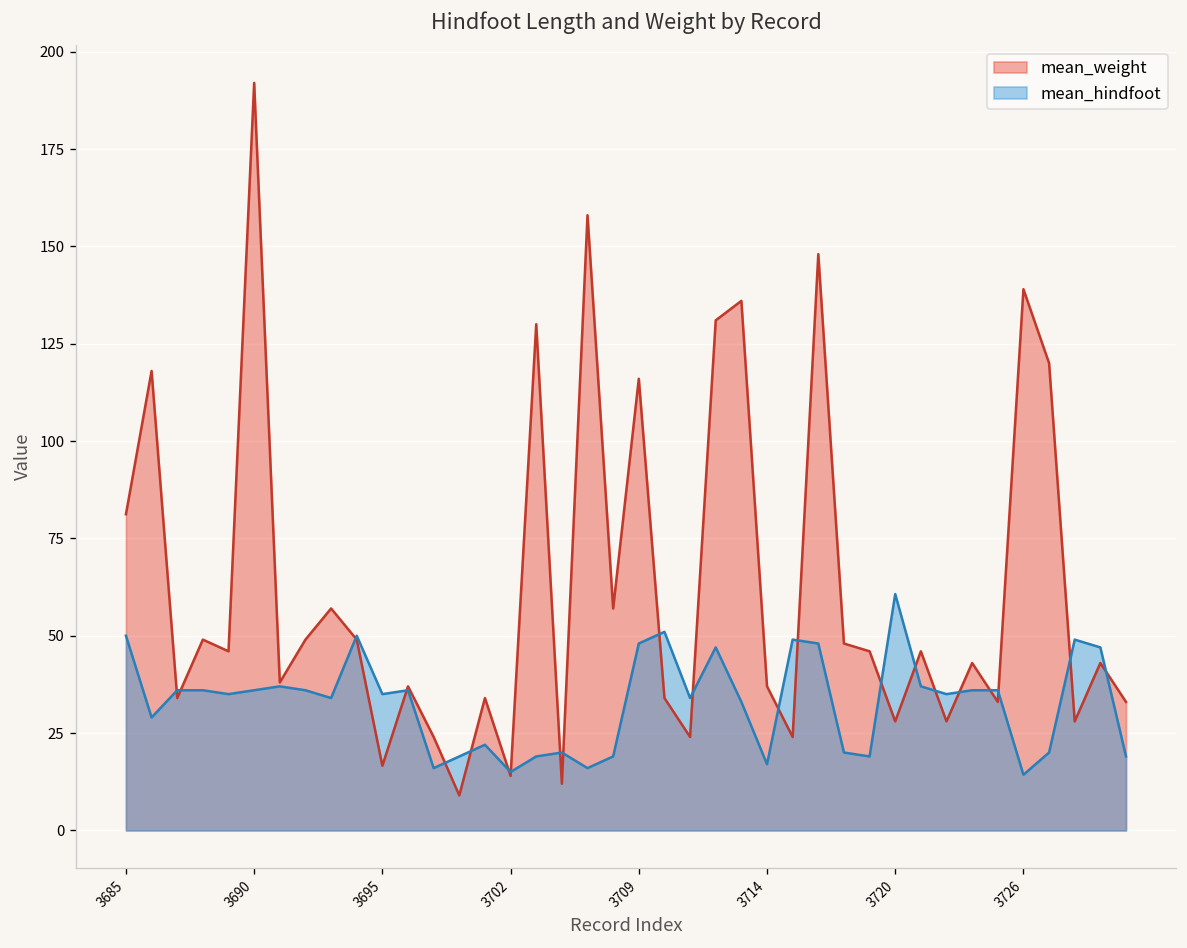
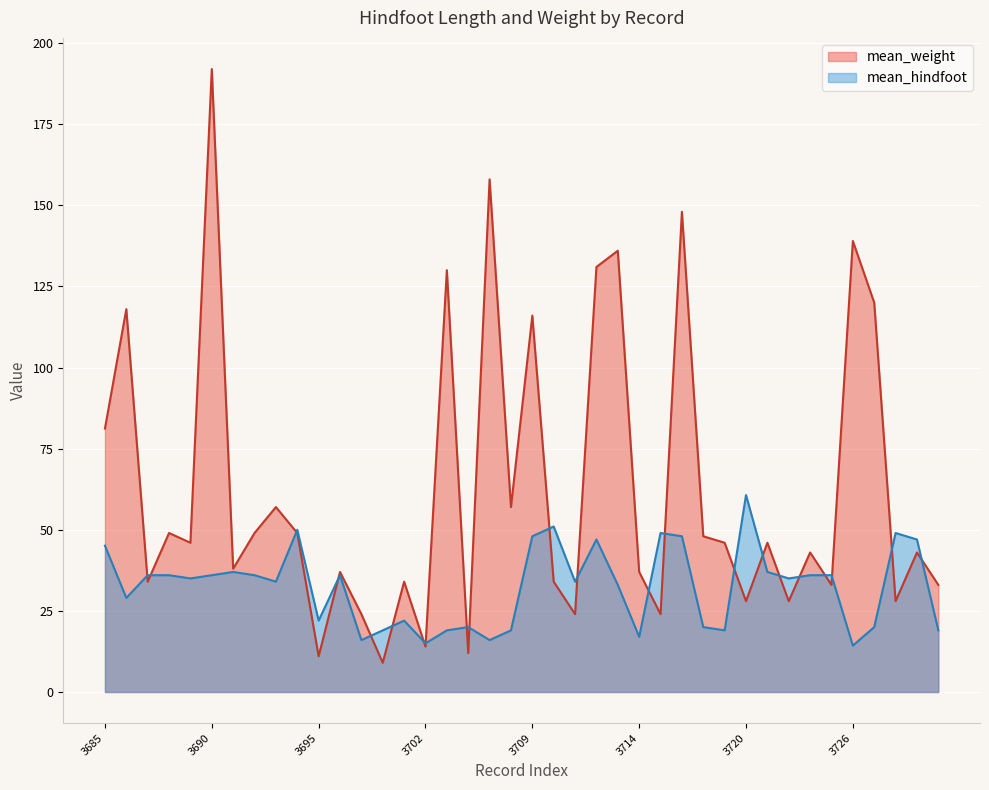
  {
    "mean_weight": {
      "3685": 81,
      "3690": 192,
-     "3695": 17,
+     "3695": 11,
      "3702": 14,
      "3709": 116,
      "3714": 37,
      "3720": 28,
      "3726": 139
    },
    "mean_hindfoot": {
-     "3685": 50,
+     "3685": 45,
      "3690": 36,
-     "3695": 35,
+     "3695": 22,
      "3702": 15,
      "3709": 48,
      "3714": 17,
      "3720": 61,
      "3726": 14
    }
  }
